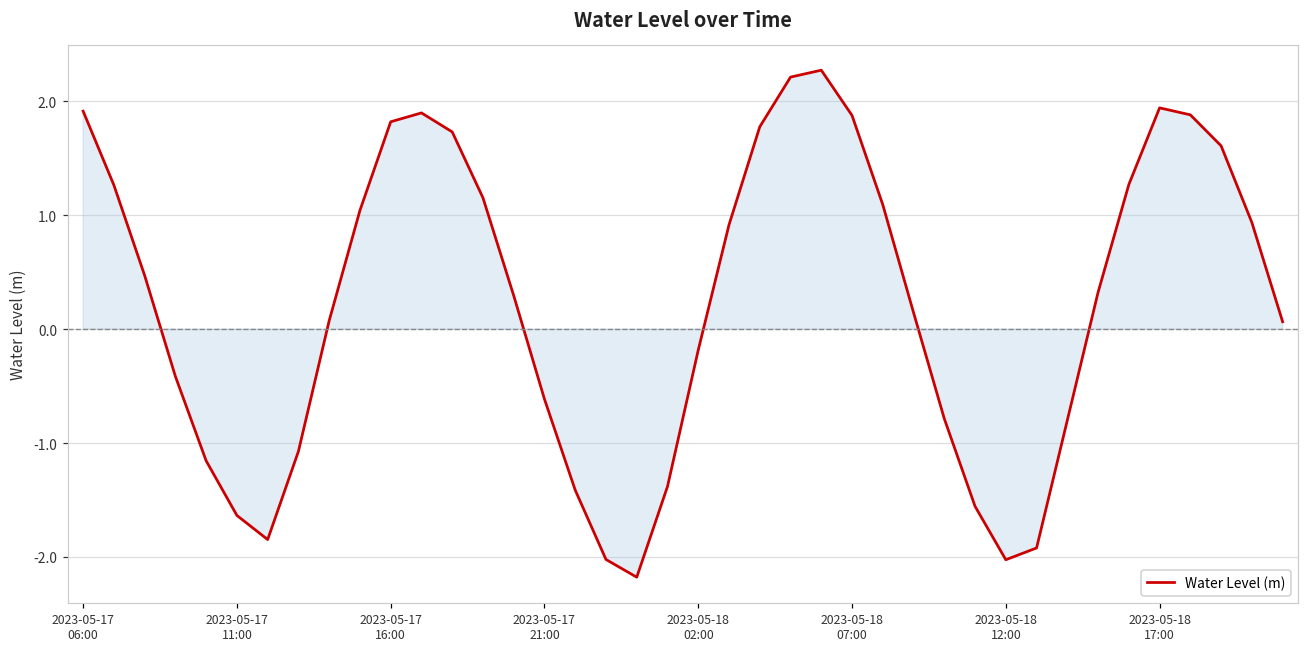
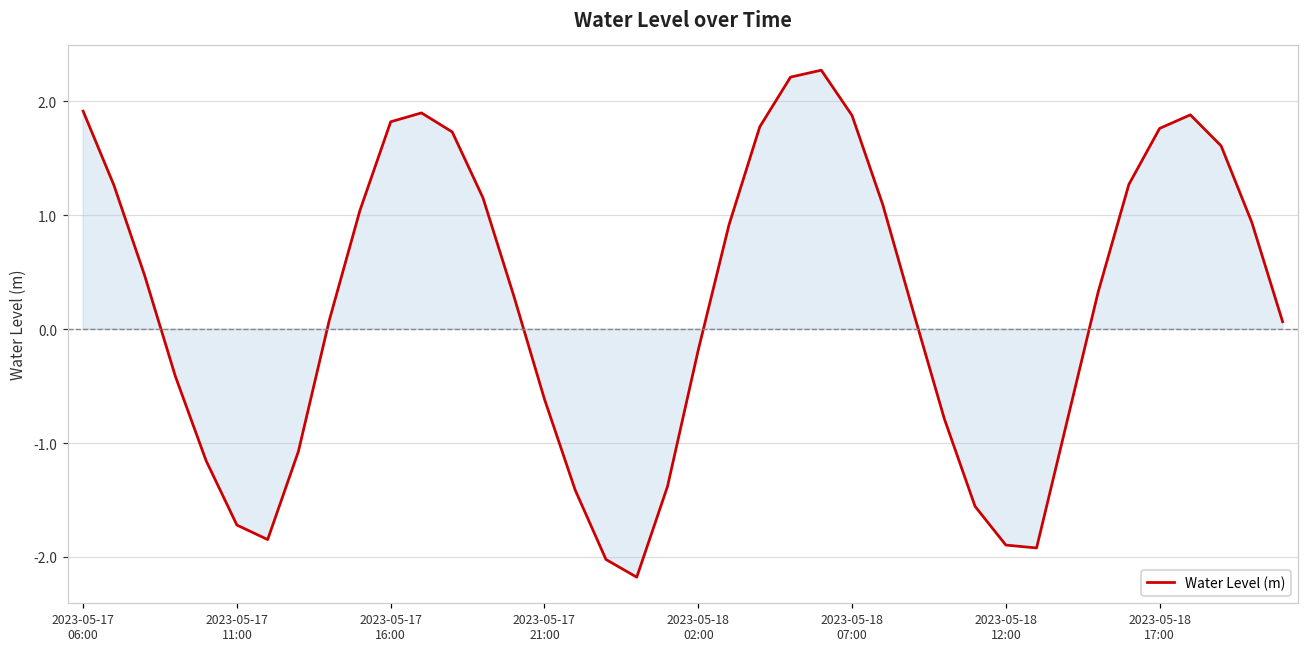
  {
    "2023-05-17 06:00": 1.91,
-   "2023-05-17 11:00": -1.64,
+   "2023-05-17 11:00": -1.72,
    "2023-05-17 16:00": 1.82,
    "2023-05-17 21:00": -0.61,
    "2023-05-18 02:00": -0.18,
    "2023-05-18 07:00": 1.87,
-   "2023-05-18 12:00": -2.02,
-   "2023-05-18 17:00": 1.94
+   "2023-05-18 12:00": -1.90,
+   "2023-05-18 17:00": 1.76
  }
